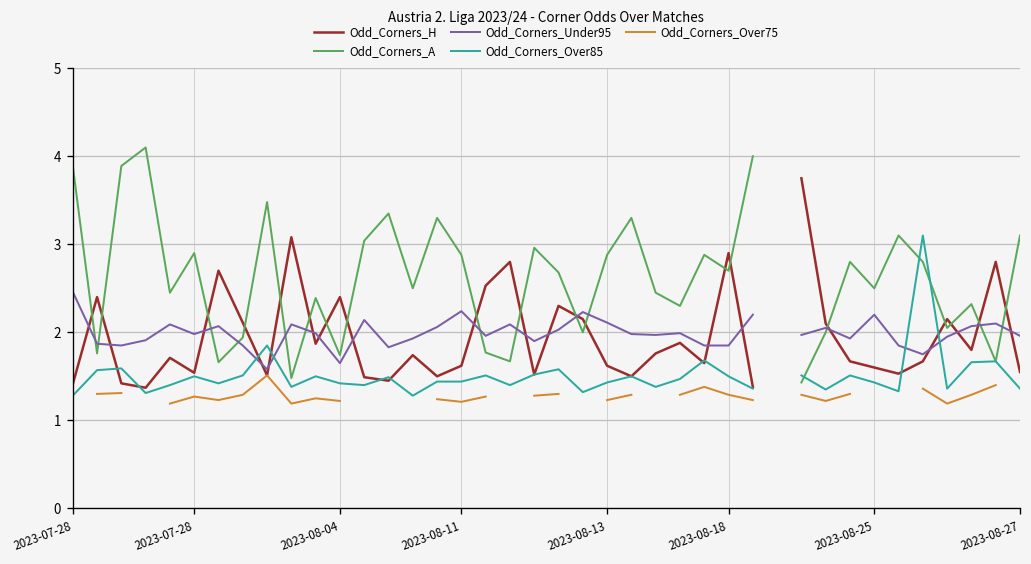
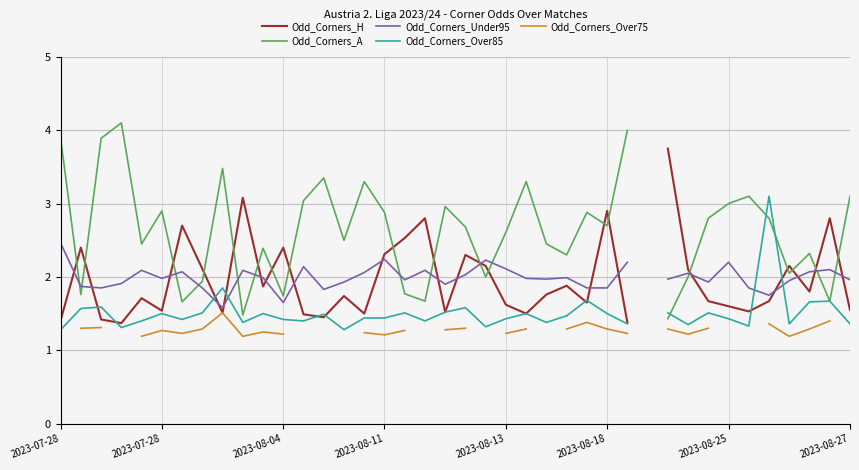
  {
    "Odd_Corners_H": {
      "2023-08-04": 2.4,
-     "2023-08-11": 1.6,
+     "2023-08-11": 2.3,
      "2023-08-13": 1.6,
      "2023-08-18": 2.9,
      "2023-08-25": 1.6,
      "2023-08-27": 1.6
    },
    "Odd_Corners_A": {
      "2023-08-04": 1.7,
      "2023-08-11": 2.9,
-     "2023-08-13": 2.9,
+     "2023-08-13": 2.6,
      "2023-08-18": 2.7,
-     "2023-08-25": 2.5,
+     "2023-08-25": 3.0,
      "2023-08-27": 3.1
    },
    "Odd_Corners_Under95": {
      "2023-08-04": 1.7,
      "2023-08-11": 2.2,
      "2023-08-13": 2.1,
      "2023-08-18": 1.9,
      "2023-08-25": 2.2,
      "2023-08-27": 2.0
    },
    "Odd_Corners_Over85": {
      "2023-08-04": 1.4,
      "2023-08-11": 1.4,
      "2023-08-13": 1.4,
      "2023-08-18": 1.5,
      "2023-08-25": 1.4,
      "2023-08-27": 1.4
    },
    "Odd_Corners_Over75": {
      "2023-07-28": 1.3,
      "2023-08-04": 1.2,
      "2023-08-11": 1.2,
      "2023-08-13": 1.2,
      "2023-08-18": 1.3
    }
  }
